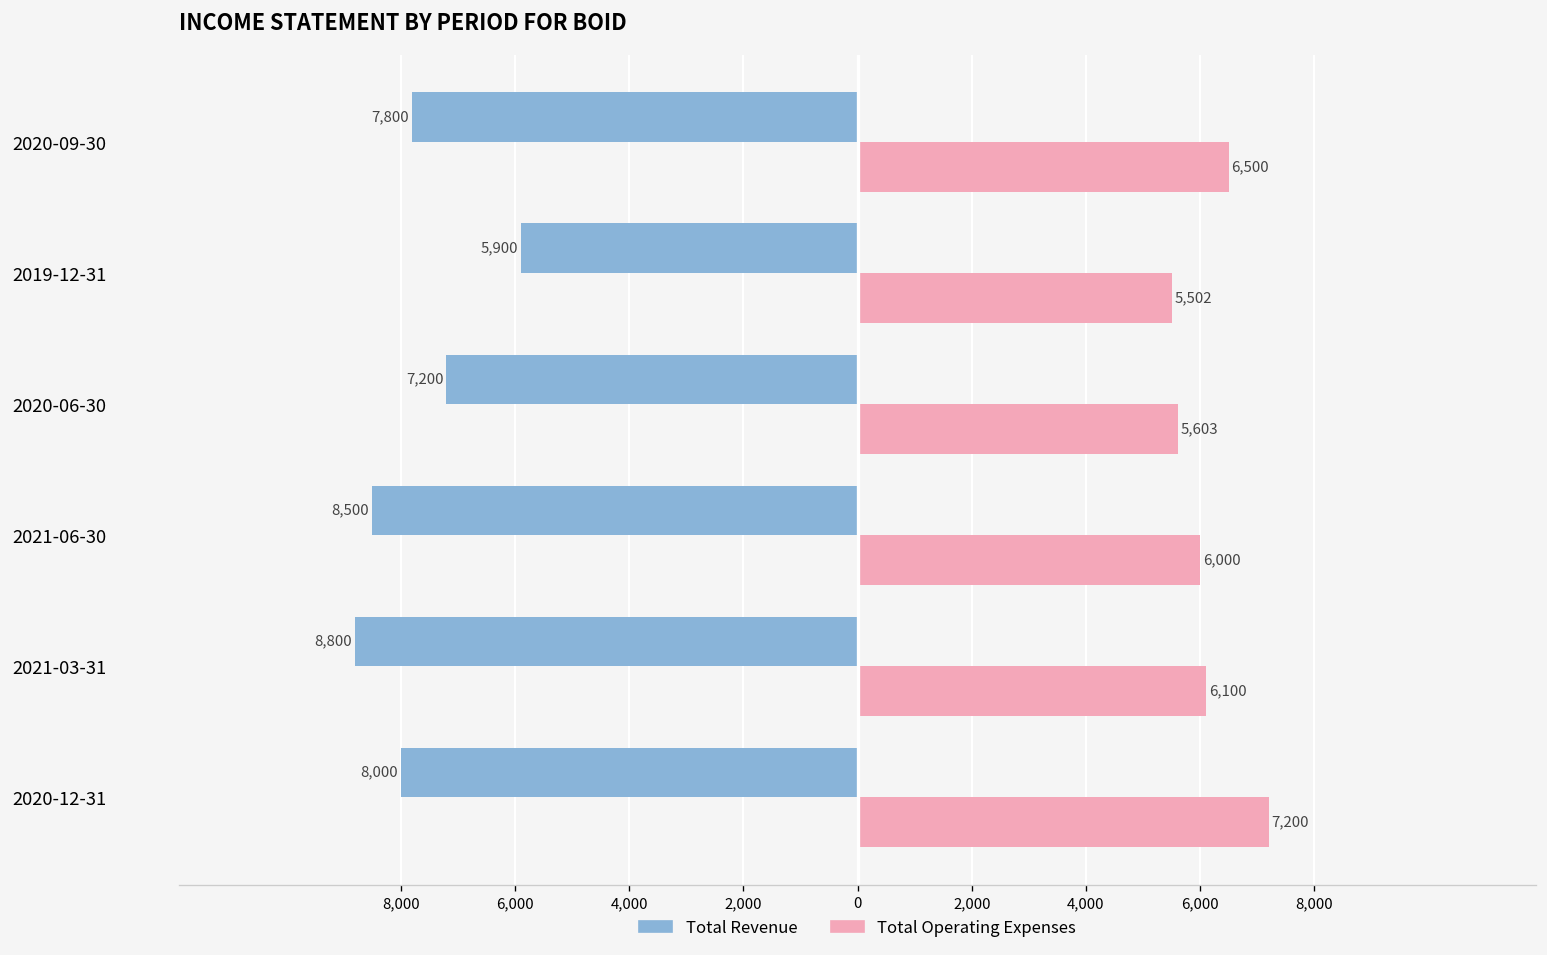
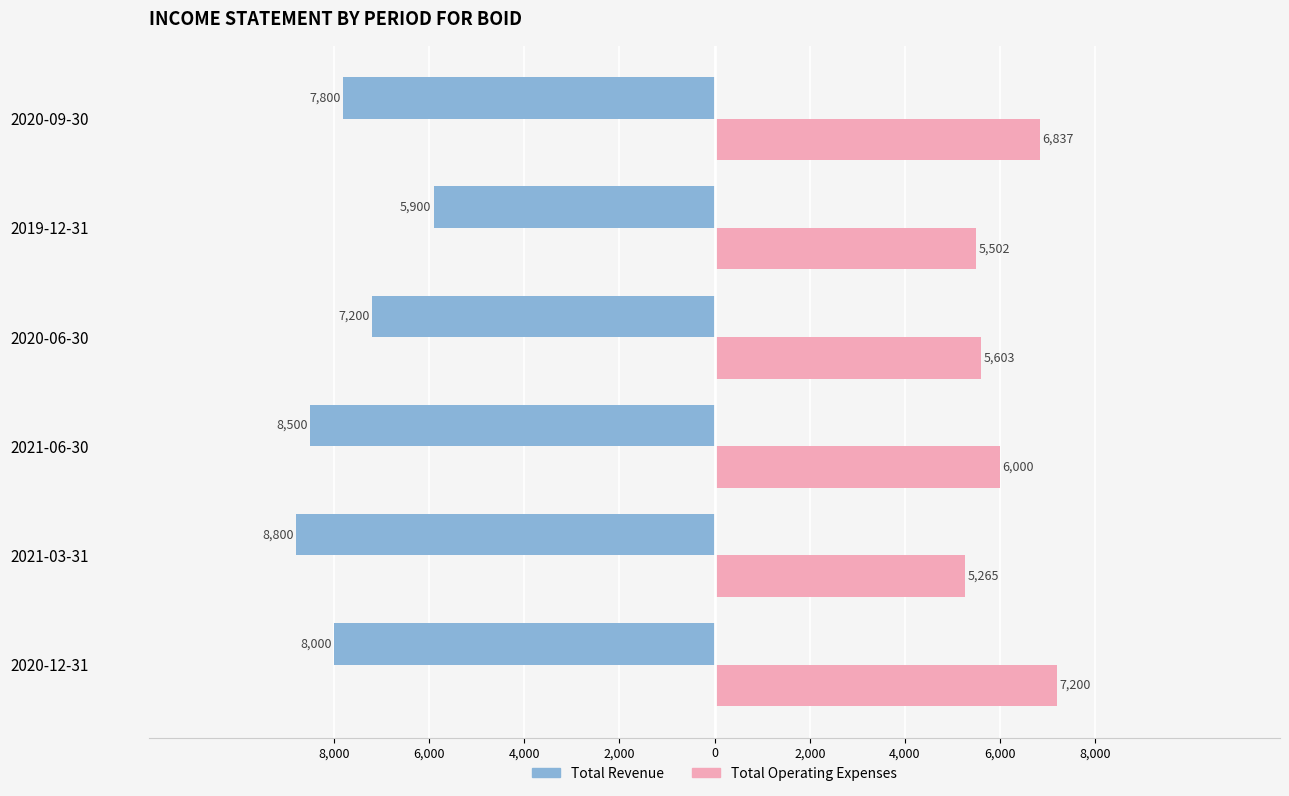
  {
    "Total Operating Expenses": {
-     "2020-09-30": "6,500",
+     "2020-09-30": "6,837",
      "2019-12-31": "5,502",
      "2020-06-30": "5,603",
      "2021-06-30": "6,000",
-     "2021-03-31": "6,100",
+     "2021-03-31": "5,265",
      "2020-12-31": "7,200"
    }
  }
